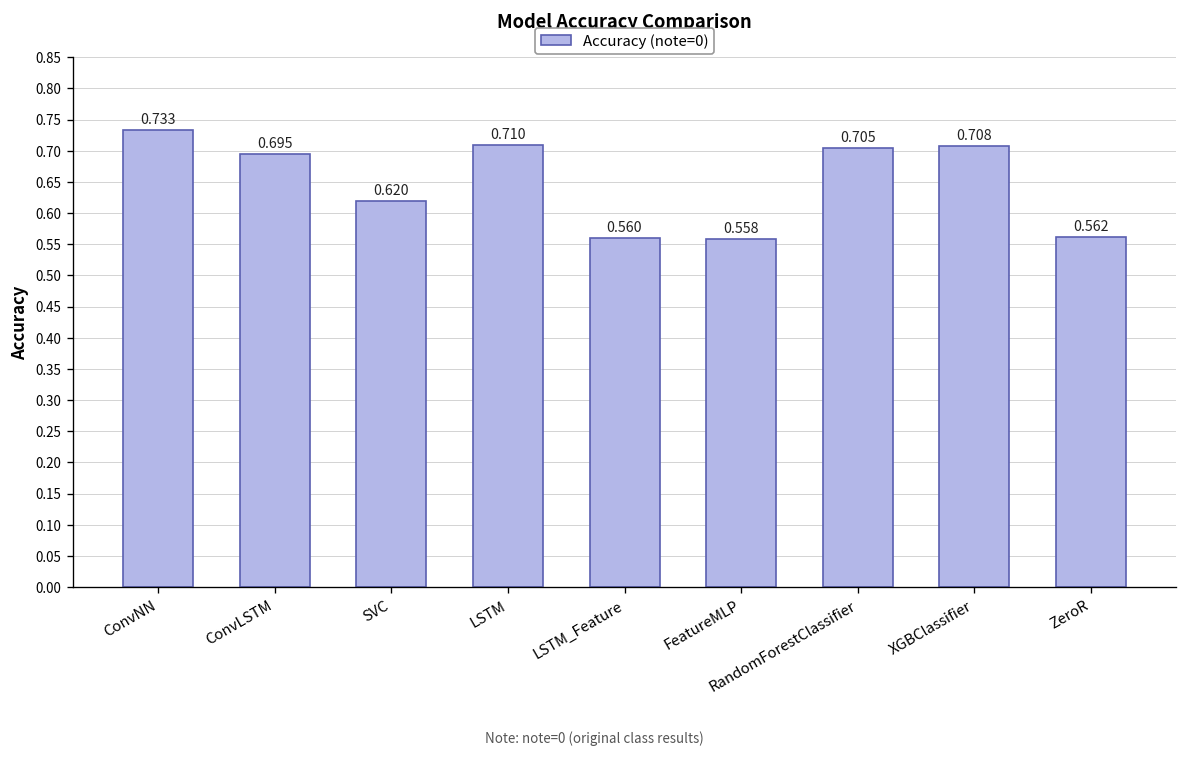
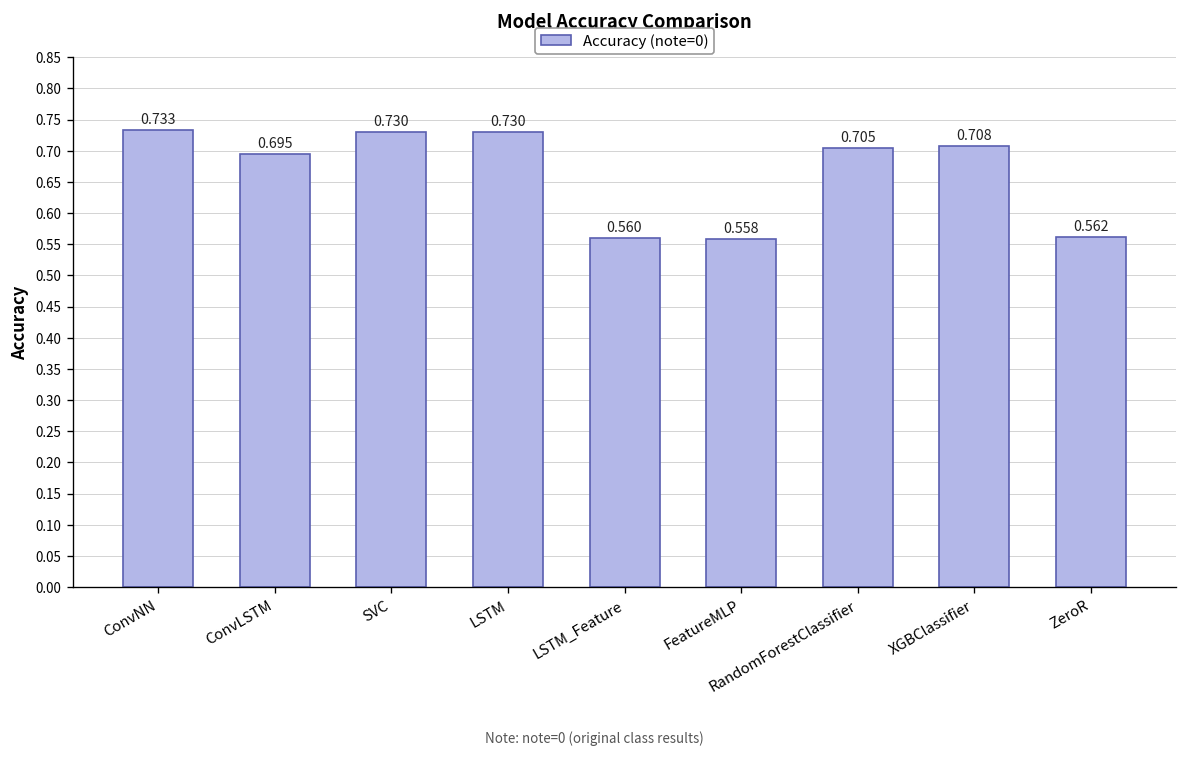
  {
    "ConvNN": 0.733,
    "ConvLSTM": 0.695,
-   "SVC": 0.620,
-   "LSTM": 0.710,
+   "SVC": 0.730,
+   "LSTM": 0.730,
    "LSTM_Feature": 0.560,
    "FeatureMLP": 0.558,
    "RandomForestClassifier": 0.705,
    "XGBClassifier": 0.708,
    "ZeroR": 0.562
  }
